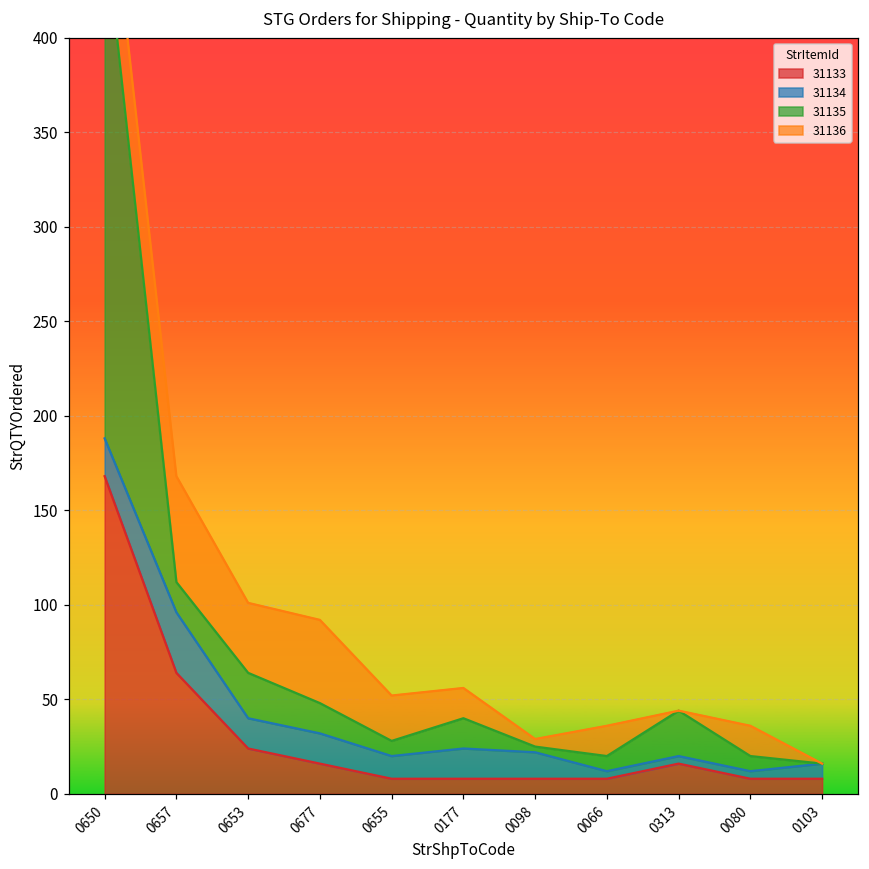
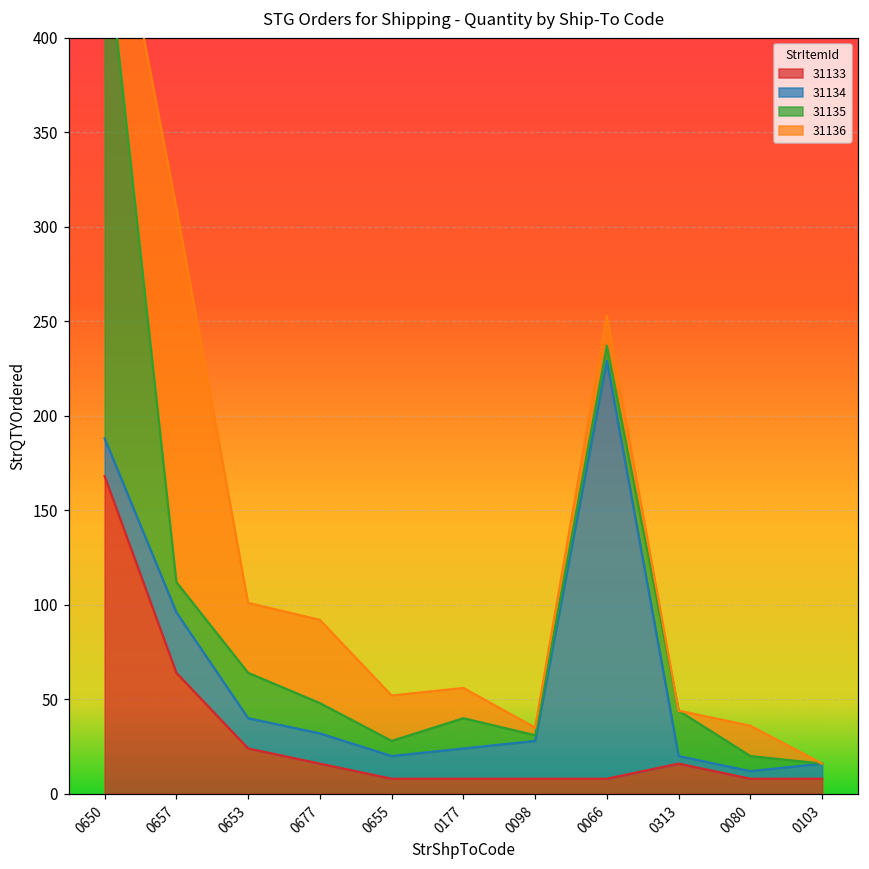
  {
    "31133": {
      "0650": 168,
      "0657": 64,
      "0653": 24,
      "0677": 16,
      "0655": 8,
      "0177": 8,
      "0098": 8,
      "0066": 8,
      "0313": 16,
      "0080": 8,
      "0103": 8
    },
    "31134": {
      "0650": 20,
      "0657": 32,
      "0653": 16,
      "0677": 16,
      "0655": 12,
      "0177": 16,
-     "0098": 14,
-     "0066": 4,
+     "0098": 20,
+     "0066": 221,
      "0313": 4,
      "0080": 4
    },
    "31135": {
      "0657": 16,
      "0653": 24,
      "0677": 16,
      "0655": 8,
      "0177": 16,
      "0098": 3,
      "0066": 8,
      "0080": 8
    },
    "31136": {
-     "0657": 56,
+     "0657": 198,
      "0653": 37,
      "0677": 44,
      "0655": 24,
      "0177": 16,
      "0098": 4,
      "0066": 16,
      "0080": 16
    }
  }
